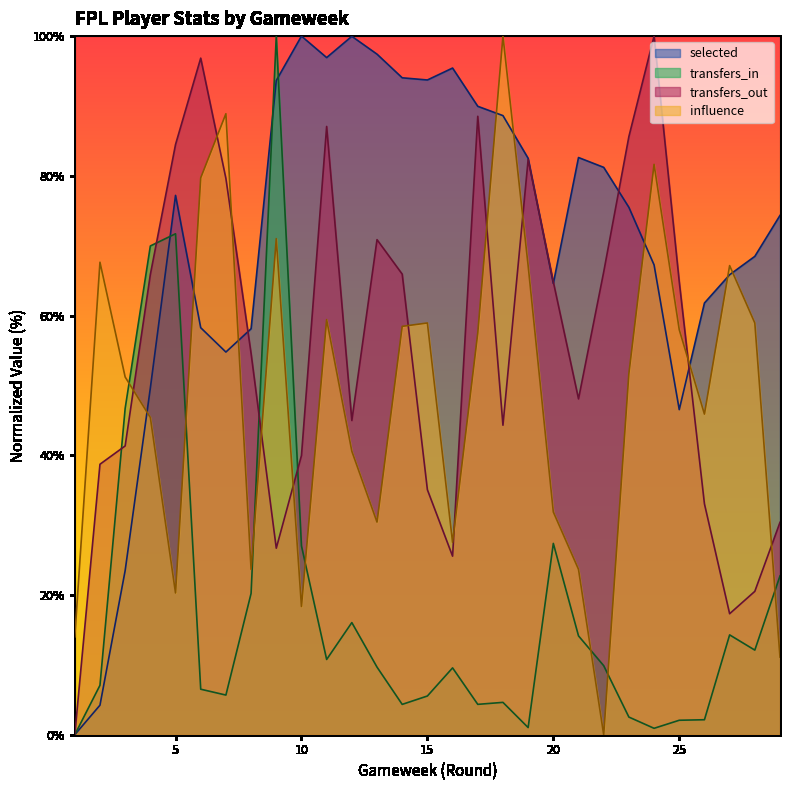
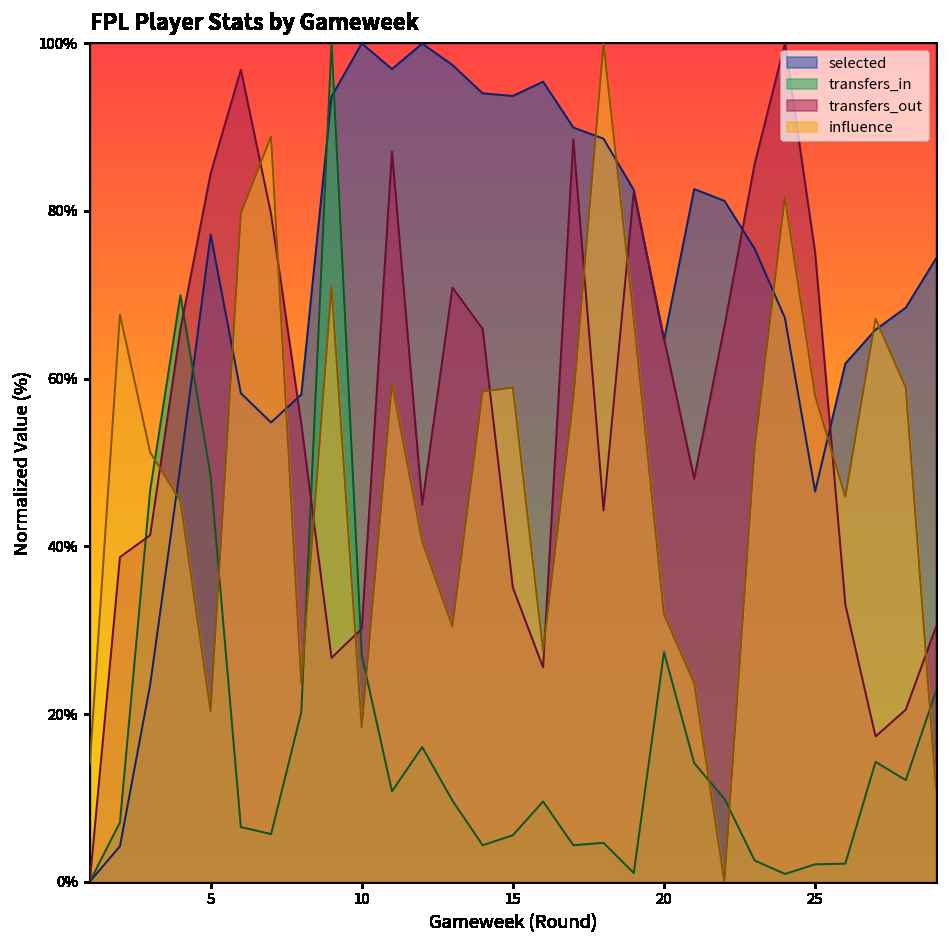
  {
    "selected": {
      "5": "77%",
      "10": "100%",
      "15": "94%",
      "25": "47%"
    },
    "transfers_in": {
-     "5": "72%",
+     "5": "48%",
      "10": "27%",
      "15": "6%",
      "20": "27%",
      "25": "2%"
    },
    "transfers_out": {
      "5": "84%",
-     "10": "40%",
+     "10": "30%",
      "15": "35%",
-     "25": "65%"
+     "25": "75%"
    },
    "influence": {
      "5": "20%",
      "10": "18%",
      "15": "59%",
      "20": "32%",
      "25": "58%"
    }
  }
